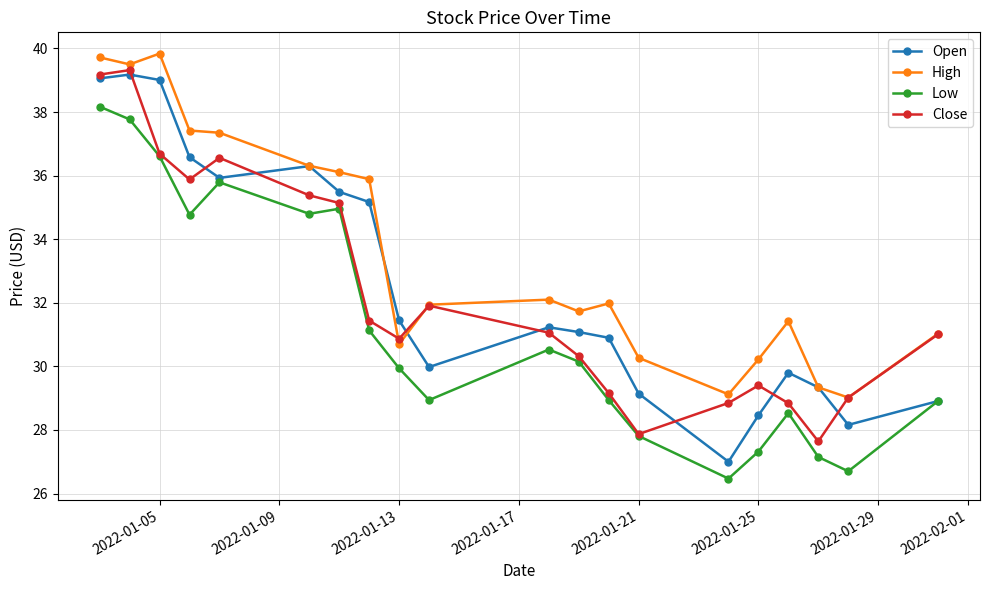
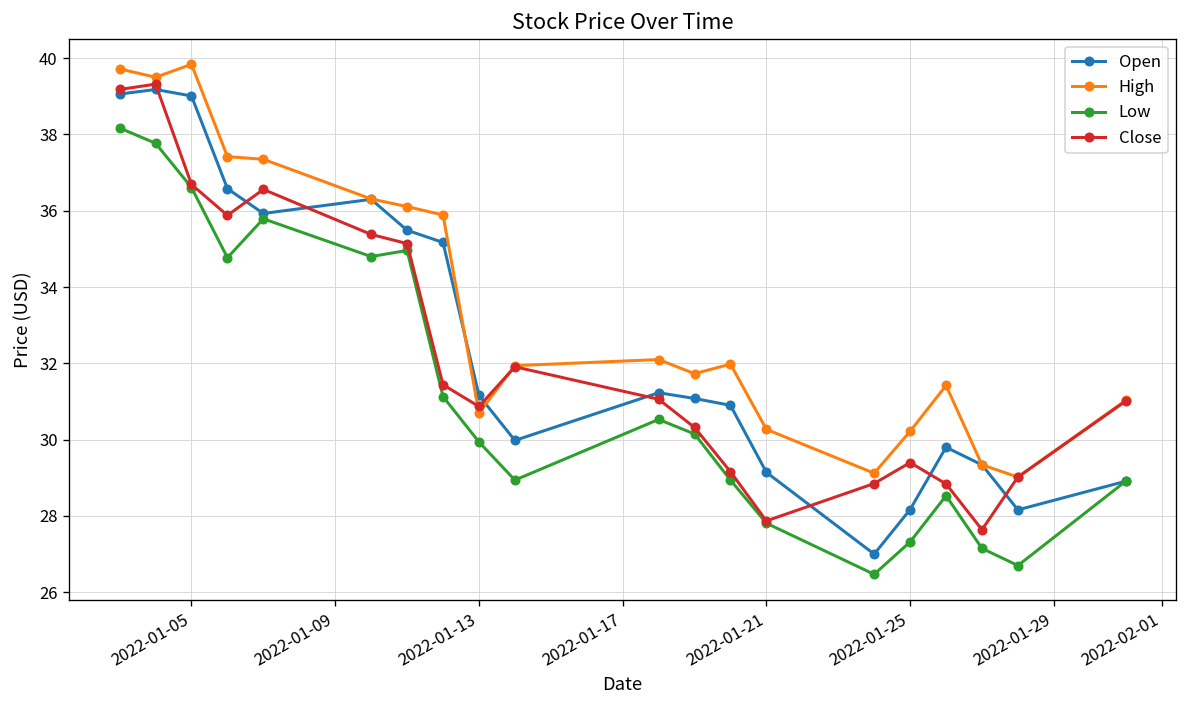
  {
    "Open": {
      "2022-01-05": 39.0,
-     "2022-01-13": 31.4,
+     "2022-01-13": 31.2,
      "2022-01-21": 29.1,
-     "2022-01-25": 28.5
+     "2022-01-25": 28.2
    },
    "High": {
      "2022-01-05": 39.8,
      "2022-01-13": 30.7,
      "2022-01-21": 30.3,
      "2022-01-25": 30.2
    },
    "Low": {
      "2022-01-05": 36.6,
      "2022-01-13": 29.9,
      "2022-01-25": 27.3
    },
    "Close": {
      "2022-01-05": 36.7,
      "2022-01-13": 30.9,
      "2022-01-25": 29.4
    }
  }
